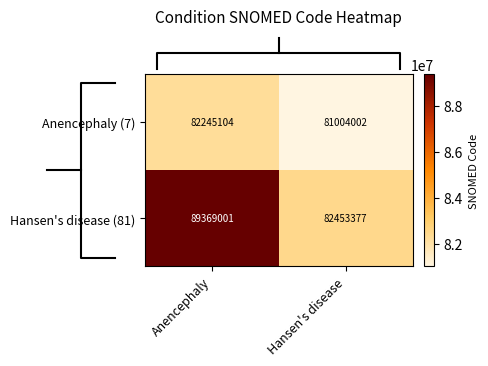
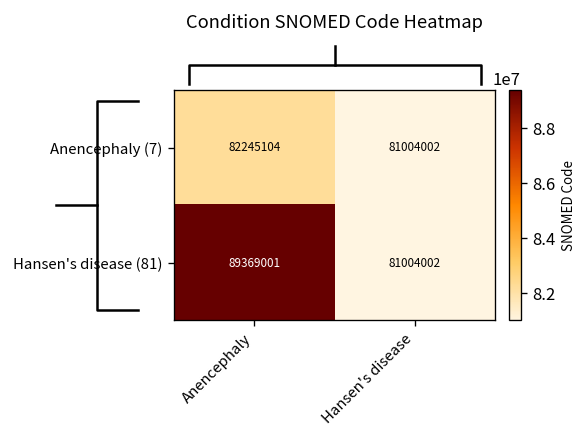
  {
    "Anencephaly (7)": {
      "Anencephaly": 82245104,
      "Hansen's disease": 81004002
    },
    "Hansen's disease (81)": {
      "Anencephaly": 89369001,
-     "Hansen's disease": 82453377
+     "Hansen's disease": 81004002
    }
  }
